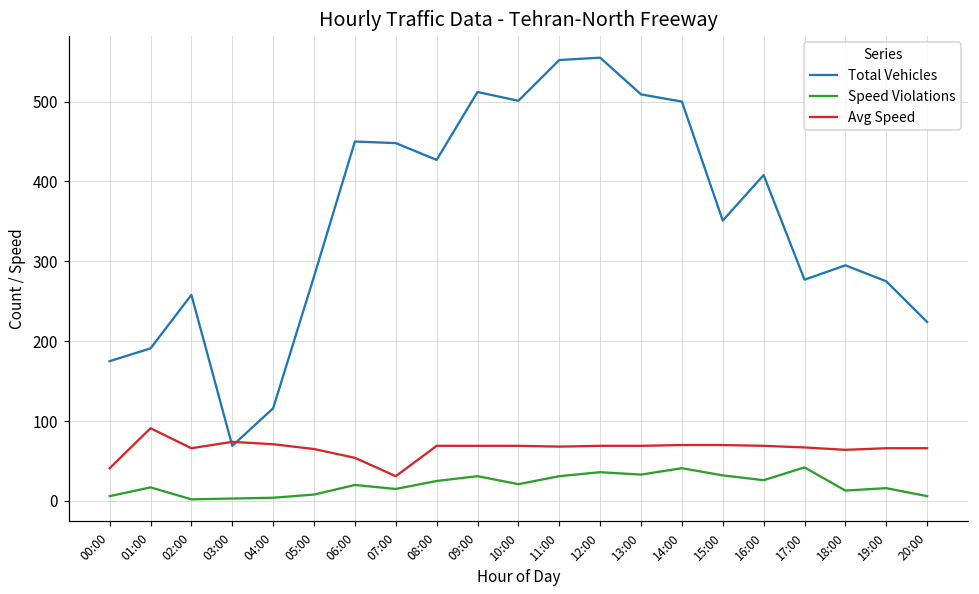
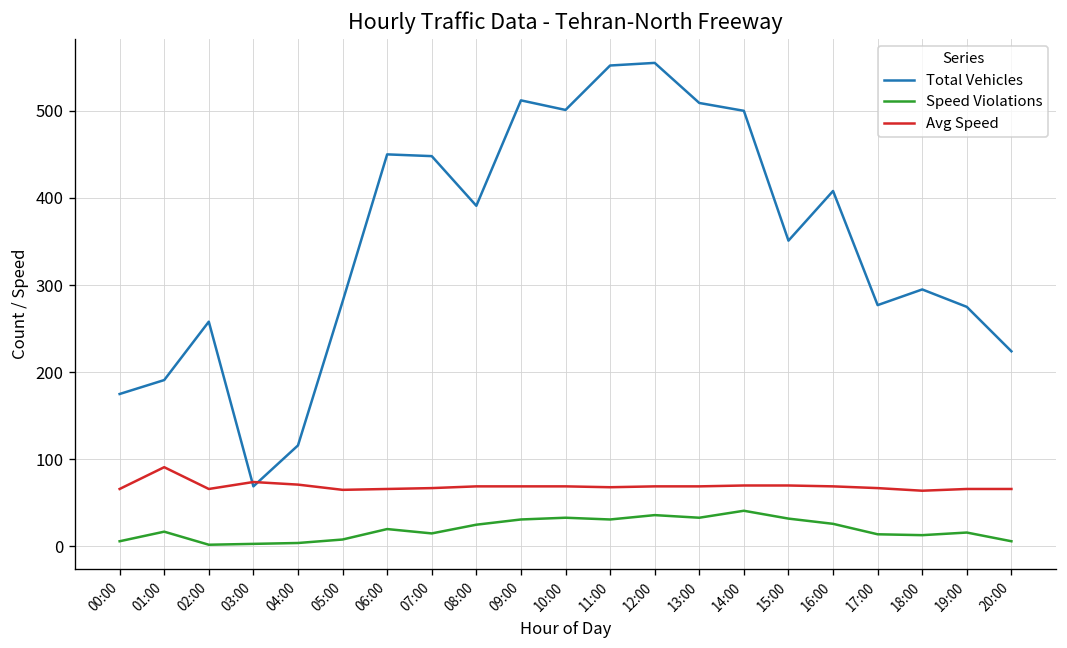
  {
    "Total Vehicles": {
      "00:00": 180,
      "01:00": 190,
      "02:00": 260,
      "03:00": 70,
      "04:00": 120,
      "05:00": 280,
      "06:00": 450,
      "07:00": 450,
-     "08:00": 430,
+     "08:00": 390,
      "09:00": 510,
      "10:00": 500,
      "11:00": 550,
      "12:00": 560,
      "13:00": 510,
      "14:00": 500,
      "15:00": 350,
      "16:00": 410,
      "17:00": 280,
      "18:00": 300,
      "19:00": 280,
      "20:00": 220
    },
    "Speed Violations": {
      "00:00": 10,
      "01:00": 20,
      "02:00": 0,
      "03:00": 0,
      "04:00": 0,
      "05:00": 10,
      "06:00": 20,
      "07:00": 20,
      "08:00": 30,
      "09:00": 30,
-     "10:00": 20,
+     "10:00": 30,
      "11:00": 30,
      "12:00": 40,
      "13:00": 30,
      "14:00": 40,
      "15:00": 30,
      "16:00": 30,
-     "17:00": 40,
+     "17:00": 10,
      "18:00": 10,
      "19:00": 20,
      "20:00": 10
    },
    "Avg Speed": {
-     "00:00": 40,
+     "00:00": 70,
      "01:00": 90,
      "02:00": 70,
      "03:00": 70,
      "04:00": 70,
      "05:00": 70,
-     "06:00": 50,
-     "07:00": 30,
+     "06:00": 70,
+     "07:00": 70,
      "08:00": 70,
      "09:00": 70,
      "10:00": 70,
      "11:00": 70,
      "12:00": 70,
      "13:00": 70,
      "14:00": 70,
      "15:00": 70,
      "16:00": 70,
      "17:00": 70,
      "18:00": 60,
      "19:00": 70,
      "20:00": 70
    }
  }
